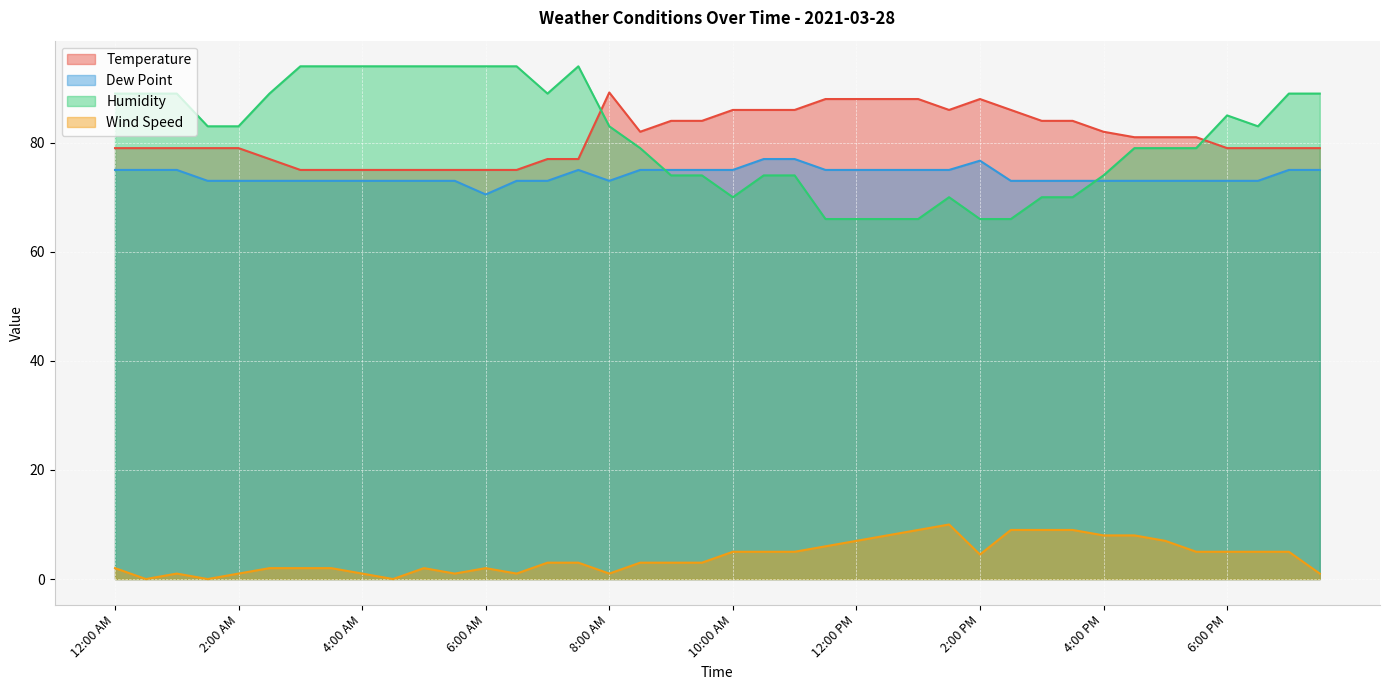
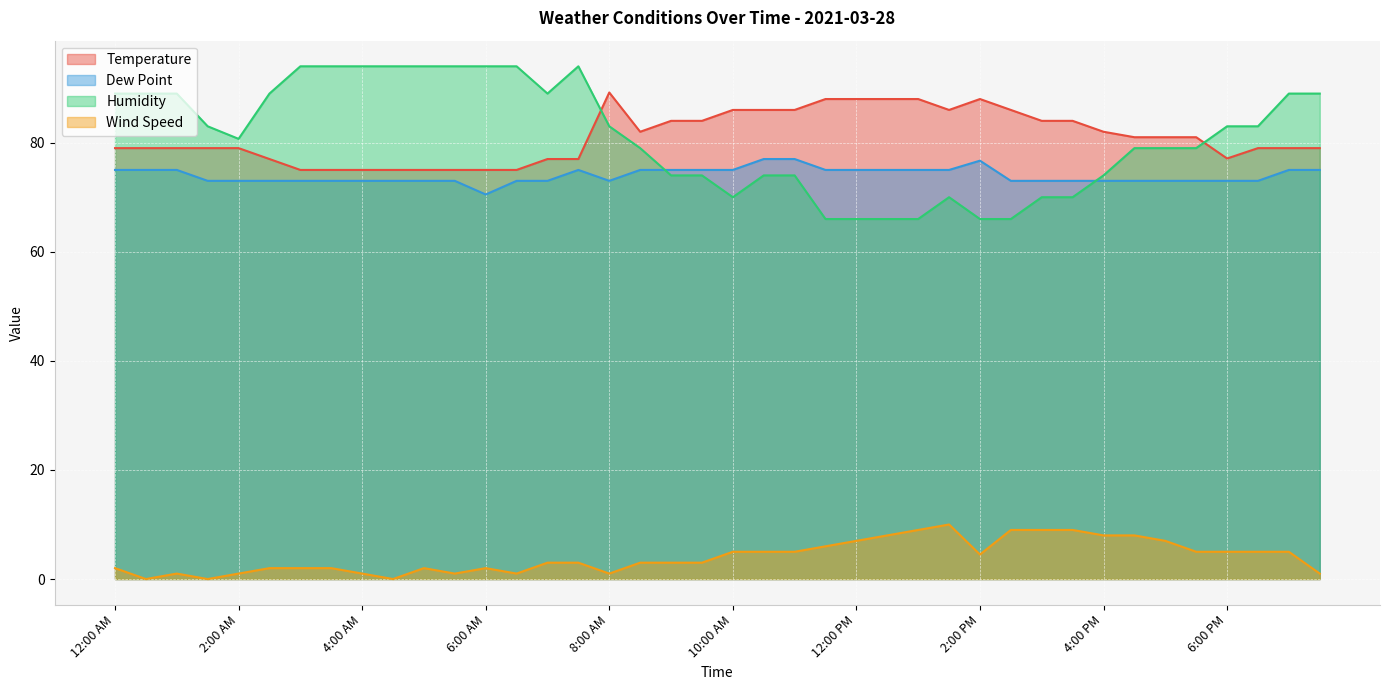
  {
    "Temperature": {
      "12:00 AM": 79,
      "2:00 AM": 79,
      "4:00 AM": 75,
      "6:00 AM": 75,
      "8:00 AM": 89,
      "10:00 AM": 86,
      "12:00 PM": 88,
      "2:00 PM": 88,
      "4:00 PM": 82,
-     "6:00 PM": 79
+     "6:00 PM": 77
    },
    "Dew Point": {
      "12:00 AM": 75,
      "2:00 AM": 73,
      "4:00 AM": 73,
      "6:00 AM": 71,
      "8:00 AM": 73,
      "10:00 AM": 75,
      "12:00 PM": 75,
      "2:00 PM": 77,
      "4:00 PM": 73,
      "6:00 PM": 73
    },
    "Humidity": {
-     "2:00 AM": 83,
+     "2:00 AM": 81,
      "4:00 AM": 94,
      "6:00 AM": 94,
      "8:00 AM": 83,
      "10:00 AM": 70,
      "12:00 PM": 66,
      "2:00 PM": 66,
      "4:00 PM": 74,
-     "6:00 PM": 85
+     "6:00 PM": 83
    },
    "Wind Speed": {
      "12:00 AM": 2,
      "2:00 AM": 1,
      "4:00 AM": 1,
      "6:00 AM": 2,
      "8:00 AM": 1,
      "10:00 AM": 5,
      "12:00 PM": 7,
      "2:00 PM": 5,
      "4:00 PM": 8,
      "6:00 PM": 5
    }
  }
